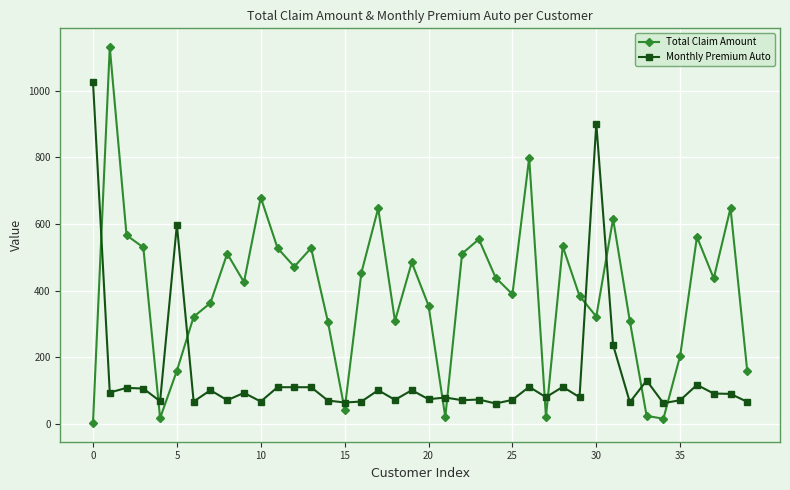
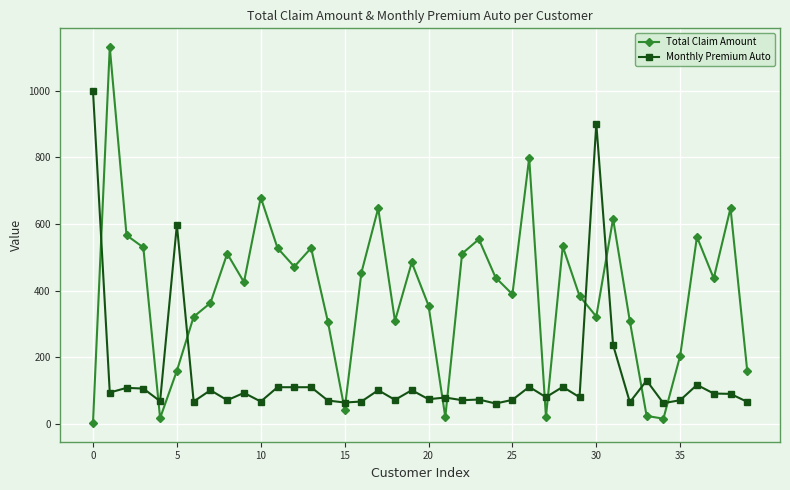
  {
    "Total Claim Amount": {
      "0": 0,
      "5": 160,
      "10": 680,
      "15": 40,
      "20": 360,
      "25": 390,
      "30": 320,
      "35": 200
    },
    "Monthly Premium Auto": {
-     "0": 1030,
+     "0": 1000,
      "5": 600,
      "10": 70,
      "15": 60,
      "20": 70,
      "25": 70,
      "30": 900,
      "35": 70
    }
  }
